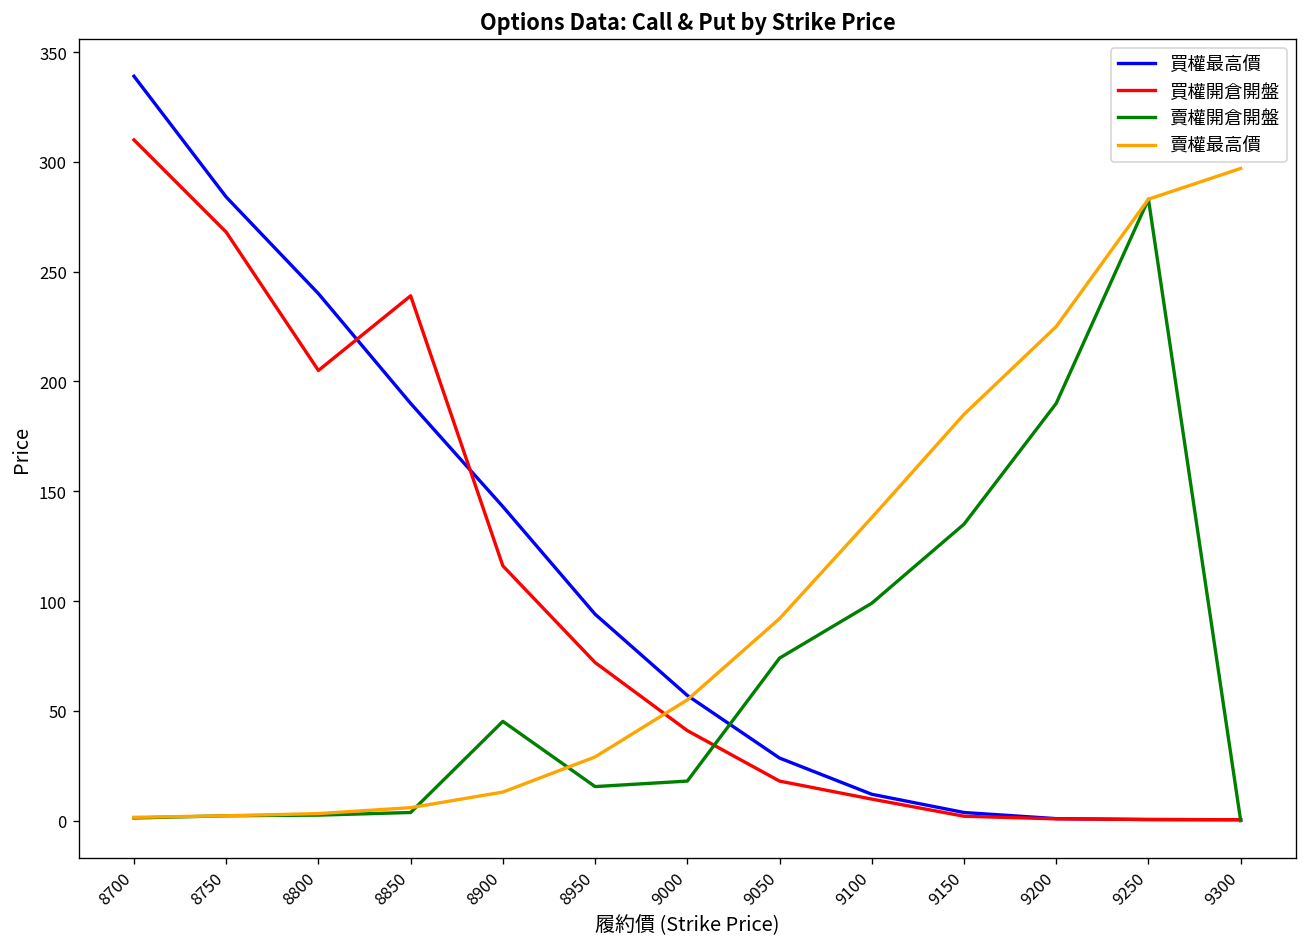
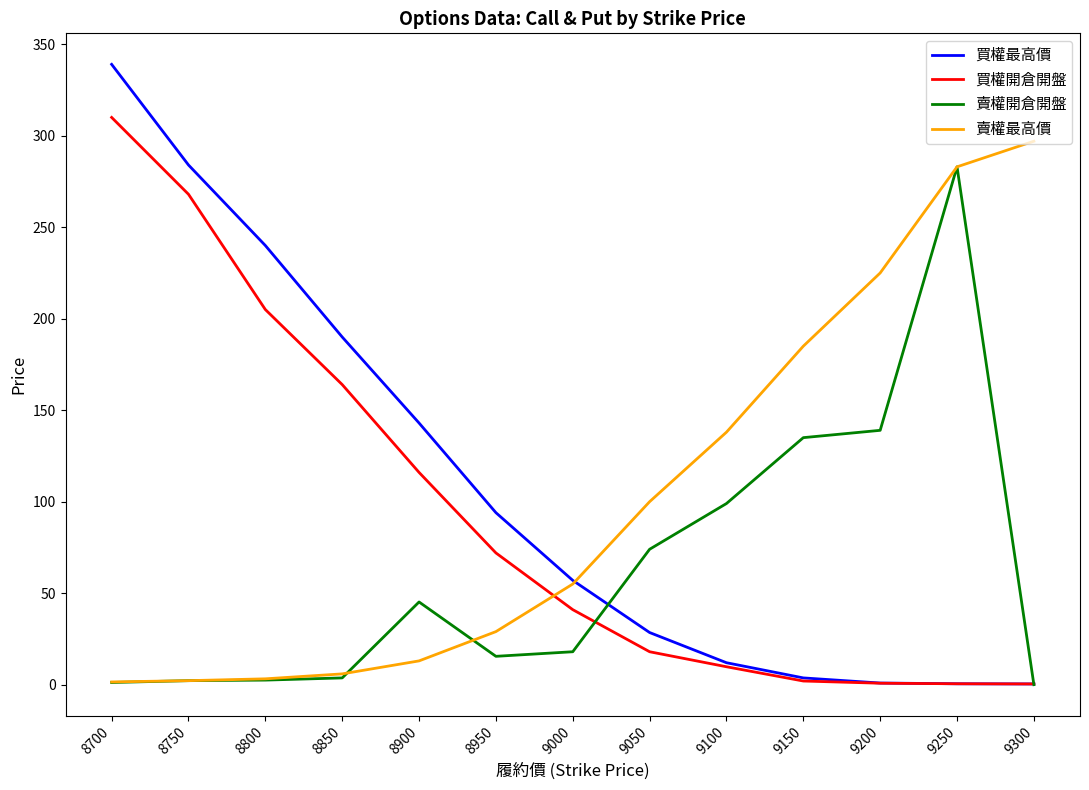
  {
    "買權最高價": {
      "8700": 339,
      "8750": 284,
      "8800": 240,
      "8850": 190,
      "8900": 143,
      "8950": 94,
      "9000": 57,
      "9050": 29,
      "9100": 12,
      "9150": 4
    },
    "買權開倉開盤": {
      "8700": 310,
      "8750": 268,
      "8800": 205,
-     "8850": 239,
+     "8850": 164,
      "8900": 116,
      "8950": 72,
      "9000": 41,
      "9050": 18,
      "9100": 10,
      "9150": 2
    },
    "賣權開倉開盤": {
      "8850": 4,
      "8900": 45,
      "8950": 16,
      "9000": 18,
      "9050": 74,
      "9100": 99,
      "9150": 135,
-     "9200": 190
+     "9200": 139
    },
    "賣權最高價": {
      "8850": 6,
      "8900": 13,
      "8950": 29,
      "9000": 55,
-     "9050": 92,
+     "9050": 100,
      "9100": 138,
      "9150": 185,
      "9200": 225
    }
  }
